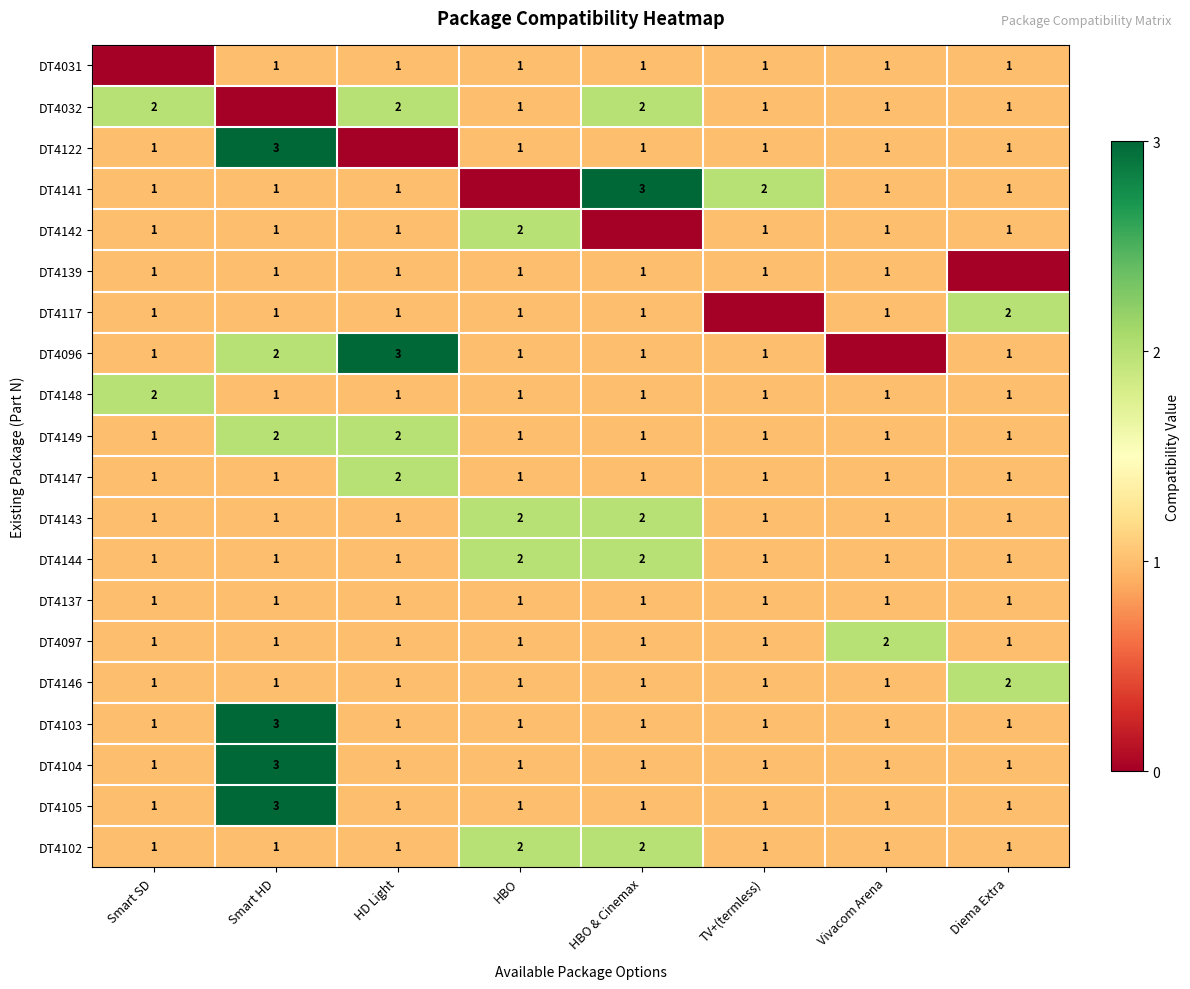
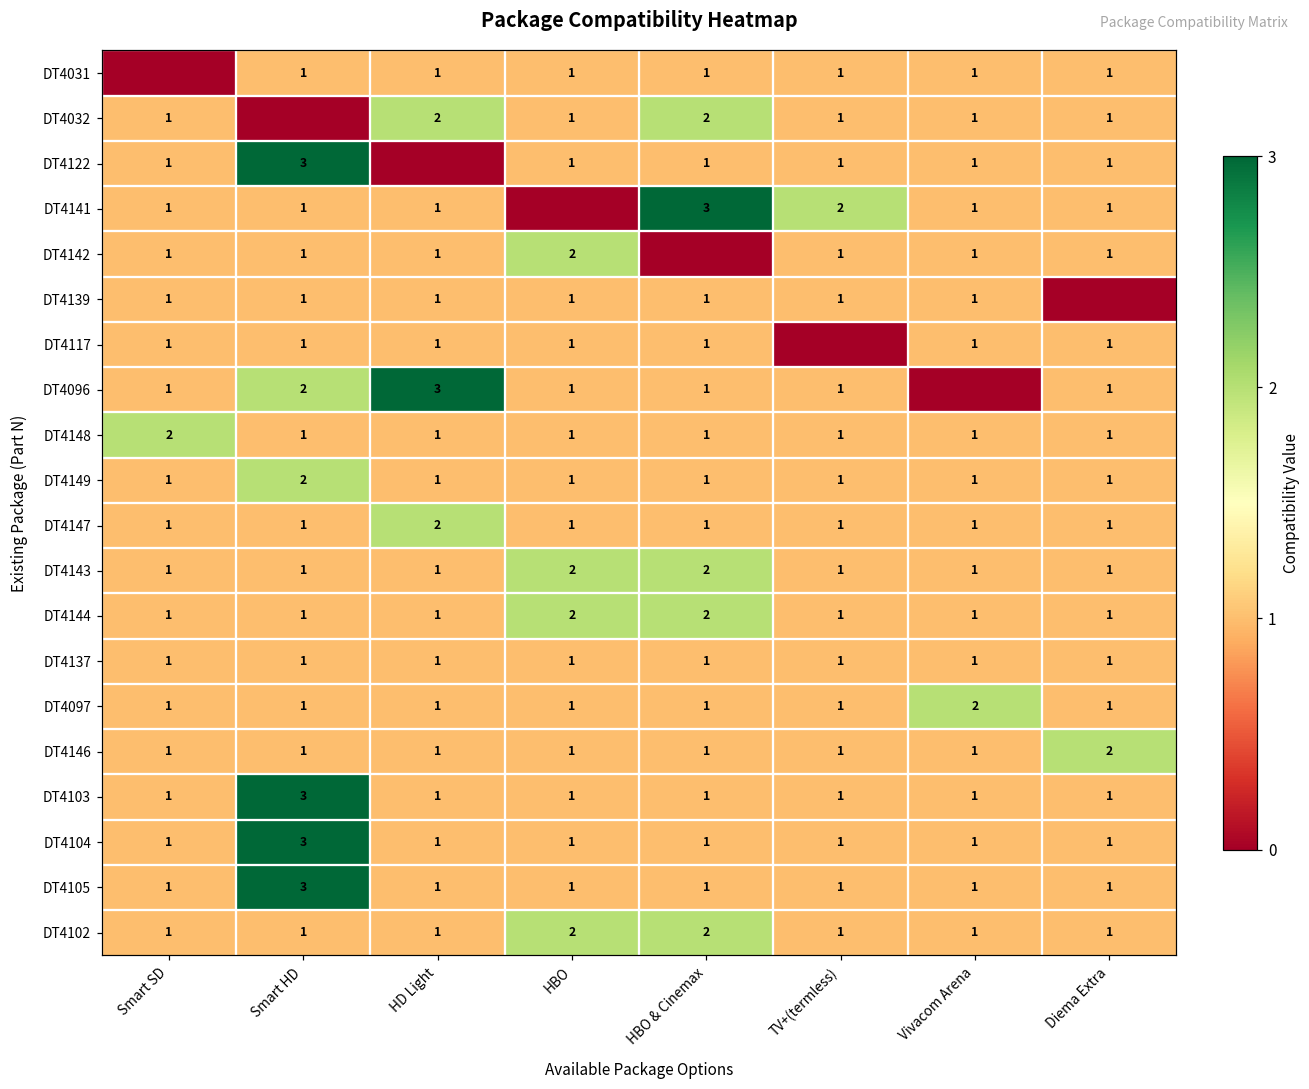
  {
    "DT4031": {
      "Smart HD": 1,
      "HD Light": 1,
      "HBO": 1,
      "HBO & Cinemax": 1,
      "TV+(termless)": 1,
      "Vivacom Arena": 1,
      "Diema Extra": 1
    },
    "DT4032": {
-     "Smart SD": 2,
+     "Smart SD": 1,
      "HD Light": 2,
      "HBO": 1,
      "HBO & Cinemax": 2,
      "TV+(termless)": 1,
      "Vivacom Arena": 1,
      "Diema Extra": 1
    },
    "DT4122": {
      "Smart SD": 1,
      "Smart HD": 3,
      "HBO": 1,
      "HBO & Cinemax": 1,
      "TV+(termless)": 1,
      "Vivacom Arena": 1,
      "Diema Extra": 1
    },
    "DT4141": {
      "Smart SD": 1,
      "Smart HD": 1,
      "HD Light": 1,
      "HBO & Cinemax": 3,
      "TV+(termless)": 2,
      "Vivacom Arena": 1,
      "Diema Extra": 1
    },
    "DT4142": {
      "Smart SD": 1,
      "Smart HD": 1,
      "HD Light": 1,
      "HBO": 2,
      "TV+(termless)": 1,
      "Vivacom Arena": 1,
      "Diema Extra": 1
    },
    "DT4139": {
      "Smart SD": 1,
      "Smart HD": 1,
      "HD Light": 1,
      "HBO": 1,
      "HBO & Cinemax": 1,
      "TV+(termless)": 1,
      "Vivacom Arena": 1
    },
    "DT4117": {
      "Smart SD": 1,
      "Smart HD": 1,
      "HD Light": 1,
      "HBO": 1,
      "HBO & Cinemax": 1,
      "Vivacom Arena": 1,
-     "Diema Extra": 2
+     "Diema Extra": 1
    },
    "DT4096": {
      "Smart SD": 1,
      "Smart HD": 2,
      "HD Light": 3,
      "HBO": 1,
      "HBO & Cinemax": 1,
      "TV+(termless)": 1,
      "Diema Extra": 1
    },
    "DT4148": {
      "Smart SD": 2,
      "Smart HD": 1,
      "HD Light": 1,
      "HBO": 1,
      "HBO & Cinemax": 1,
      "TV+(termless)": 1,
      "Vivacom Arena": 1,
      "Diema Extra": 1
    },
    "DT4149": {
      "Smart SD": 1,
      "Smart HD": 2,
-     "HD Light": 2,
+     "HD Light": 1,
      "HBO": 1,
      "HBO & Cinemax": 1,
      "TV+(termless)": 1,
      "Vivacom Arena": 1,
      "Diema Extra": 1
    },
    "DT4147": {
      "Smart SD": 1,
      "Smart HD": 1,
      "HD Light": 2,
      "HBO": 1,
      "HBO & Cinemax": 1,
      "TV+(termless)": 1,
      "Vivacom Arena": 1,
      "Diema Extra": 1
    },
    "DT4143": {
      "Smart SD": 1,
      "Smart HD": 1,
      "HD Light": 1,
      "HBO": 2,
      "HBO & Cinemax": 2,
      "TV+(termless)": 1,
      "Vivacom Arena": 1,
      "Diema Extra": 1
    },
    "DT4144": {
      "Smart SD": 1,
      "Smart HD": 1,
      "HD Light": 1,
      "HBO": 2,
      "HBO & Cinemax": 2,
      "TV+(termless)": 1,
      "Vivacom Arena": 1,
      "Diema Extra": 1
    },
    "DT4137": {
      "Smart SD": 1,
      "Smart HD": 1,
      "HD Light": 1,
      "HBO": 1,
      "HBO & Cinemax": 1,
      "TV+(termless)": 1,
      "Vivacom Arena": 1,
      "Diema Extra": 1
    },
    "DT4097": {
      "Smart SD": 1,
      "Smart HD": 1,
      "HD Light": 1,
      "HBO": 1,
      "HBO & Cinemax": 1,
      "TV+(termless)": 1,
      "Vivacom Arena": 2,
      "Diema Extra": 1
    },
    "DT4146": {
      "Smart SD": 1,
      "Smart HD": 1,
      "HD Light": 1,
      "HBO": 1,
      "HBO & Cinemax": 1,
      "TV+(termless)": 1,
      "Vivacom Arena": 1,
      "Diema Extra": 2
    },
    "DT4103": {
      "Smart SD": 1,
      "Smart HD": 3,
      "HD Light": 1,
      "HBO": 1,
      "HBO & Cinemax": 1,
      "TV+(termless)": 1,
      "Vivacom Arena": 1,
      "Diema Extra": 1
    },
    "DT4104": {
      "Smart SD": 1,
      "Smart HD": 3,
      "HD Light": 1,
      "HBO": 1,
      "HBO & Cinemax": 1,
      "TV+(termless)": 1,
      "Vivacom Arena": 1,
      "Diema Extra": 1
    },
    "DT4105": {
      "Smart SD": 1,
      "Smart HD": 3,
      "HD Light": 1,
      "HBO": 1,
      "HBO & Cinemax": 1,
      "TV+(termless)": 1,
      "Vivacom Arena": 1,
      "Diema Extra": 1
    },
    "DT4102": {
      "Smart SD": 1,
      "Smart HD": 1,
      "HD Light": 1,
      "HBO": 2,
      "HBO & Cinemax": 2,
      "TV+(termless)": 1,
      "Vivacom Arena": 1,
      "Diema Extra": 1
    }
  }
